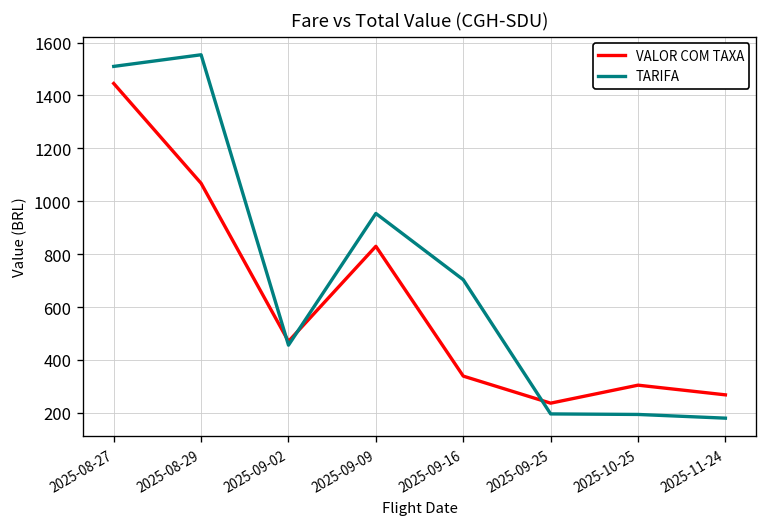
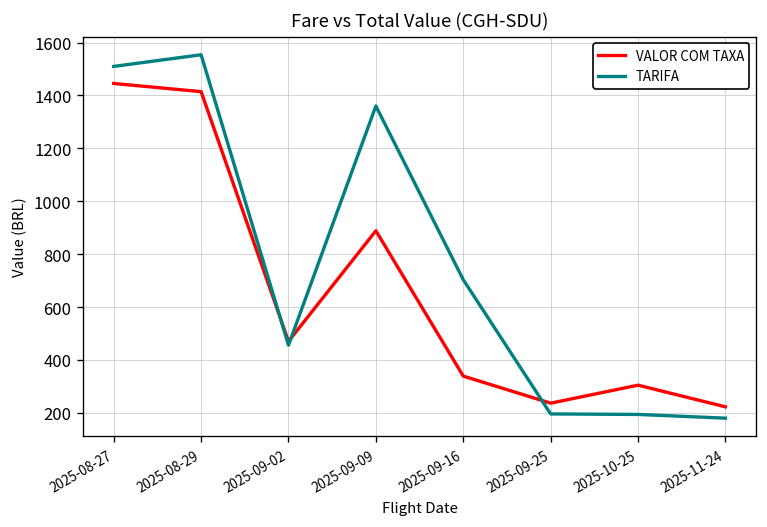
  {
    "VALOR COM TAXA": {
      "2025-08-27": 1450,
-     "2025-08-29": 1070,
+     "2025-08-29": 1410,
      "2025-09-02": 470,
-     "2025-09-09": 830,
+     "2025-09-09": 890,
      "2025-09-16": 340,
      "2025-09-25": 240,
      "2025-10-25": 300,
-     "2025-11-24": 270
+     "2025-11-24": 220
    },
    "TARIFA": {
      "2025-08-27": 1510,
      "2025-08-29": 1550,
      "2025-09-02": 460,
-     "2025-09-09": 950,
+     "2025-09-09": 1360,
      "2025-09-16": 700,
      "2025-09-25": 200,
      "2025-10-25": 190,
      "2025-11-24": 180
    }
  }
